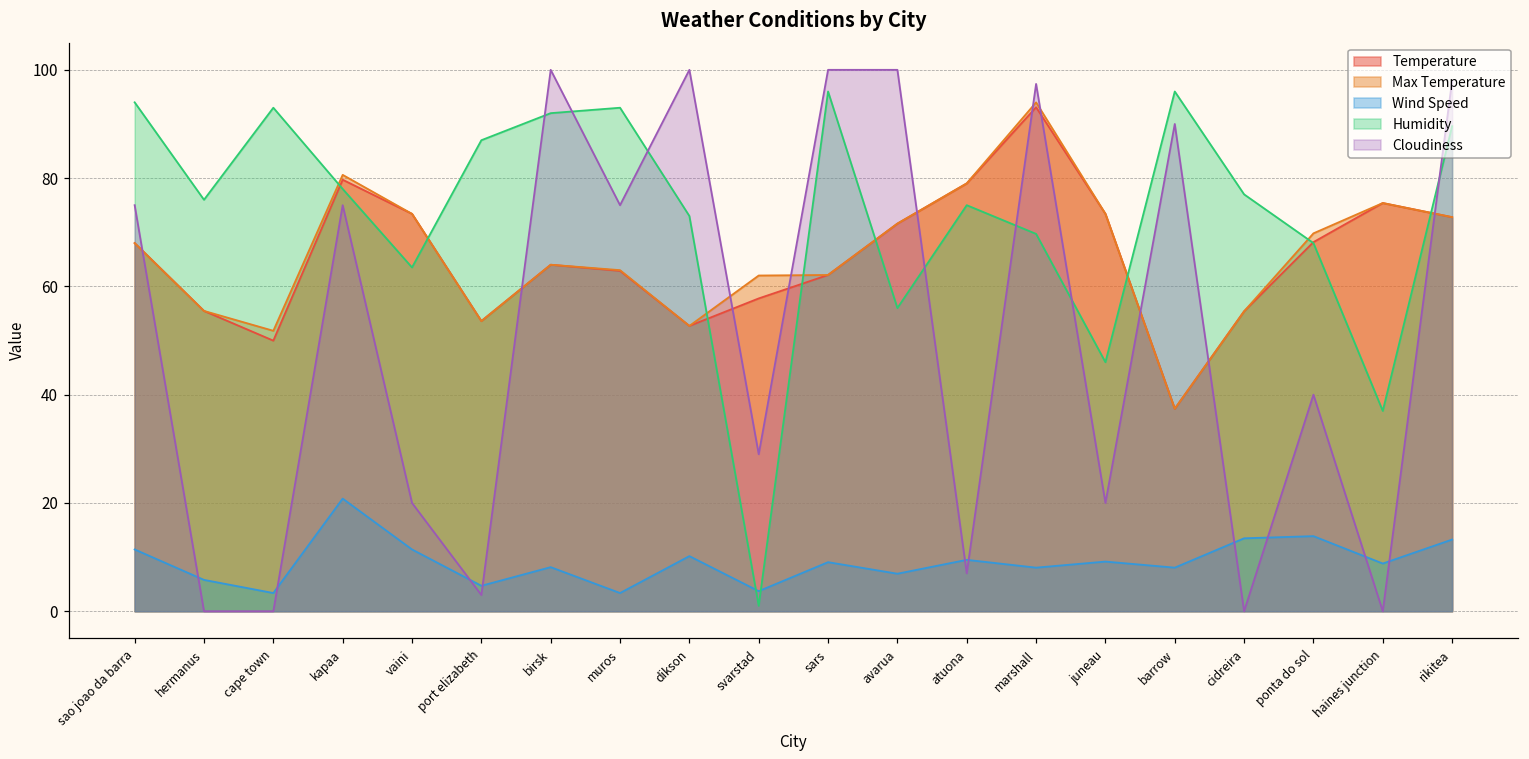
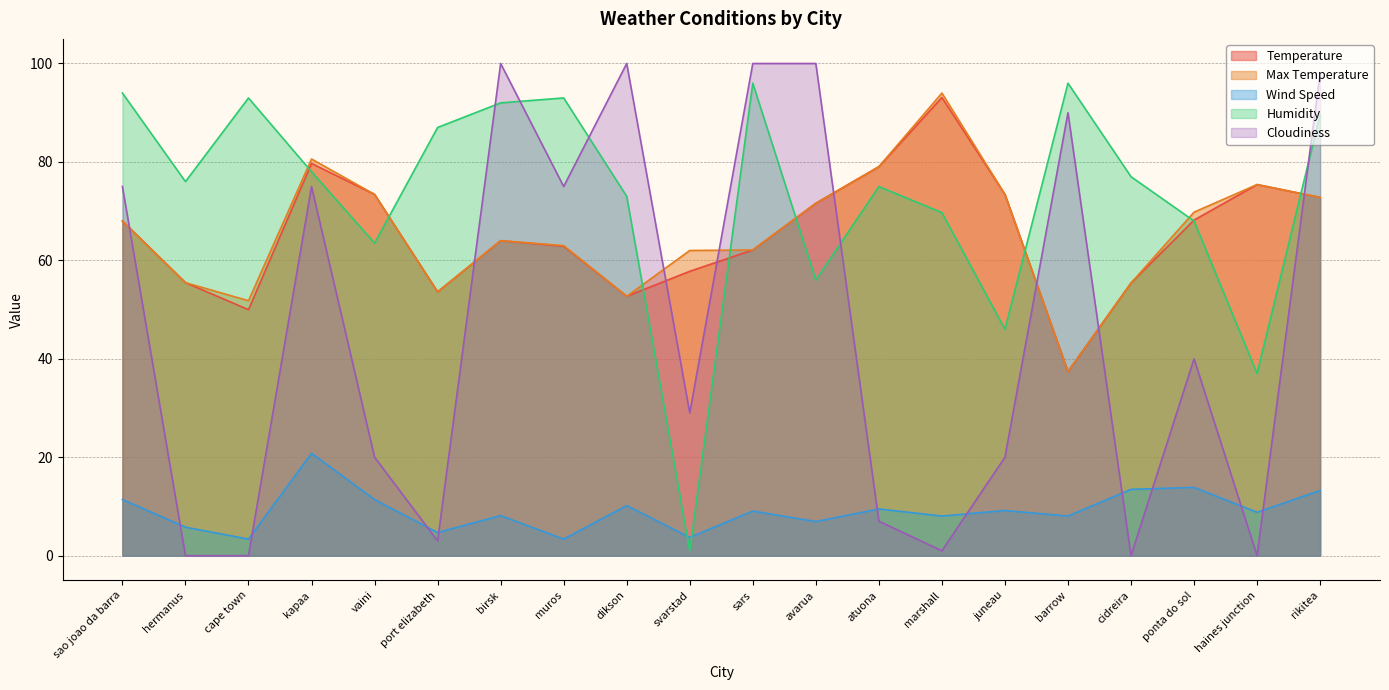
  {
    "Wind Speed": {
      "sao joao da barra": 11,
      "hermanus": 6,
      "cape town": 3,
      "kapaa": 21,
      "vaini": 11,
      "port elizabeth": 5,
      "birsk": 8,
      "muros": 3,
      "dikson": 10,
      "svarstad": 4,
      "sars": 9,
      "avarua": 7,
      "atuona": 9,
      "marshall": 8,
      "juneau": 9,
      "barrow": 8,
      "cidreira": 13,
      "ponta do sol": 14,
      "haines junction": 9,
      "rikitea": 13
    },
    "Humidity": {
      "sao joao da barra": 94,
      "hermanus": 76,
      "cape town": 93,
      "kapaa": 78,
      "vaini": 64,
      "port elizabeth": 87,
      "birsk": 92,
      "muros": 93,
      "dikson": 73,
      "svarstad": 1,
      "sars": 96,
      "avarua": 56,
      "atuona": 75,
      "marshall": 70,
      "juneau": 46,
      "barrow": 96,
      "cidreira": 77,
      "haines junction": 37
    },
    "Cloudiness": {
      "sao joao da barra": 75,
      "hermanus": 0,
      "cape town": 0,
      "kapaa": 75,
      "vaini": 20,
      "port elizabeth": 3,
      "birsk": 100,
      "muros": 75,
      "dikson": 100,
      "svarstad": 29,
      "sars": 100,
      "avarua": 100,
      "atuona": 7,
-     "marshall": 97,
+     "marshall": 1,
      "juneau": 20,
      "barrow": 90,
      "cidreira": 0,
      "ponta do sol": 40,
      "haines junction": 0
    }
  }
